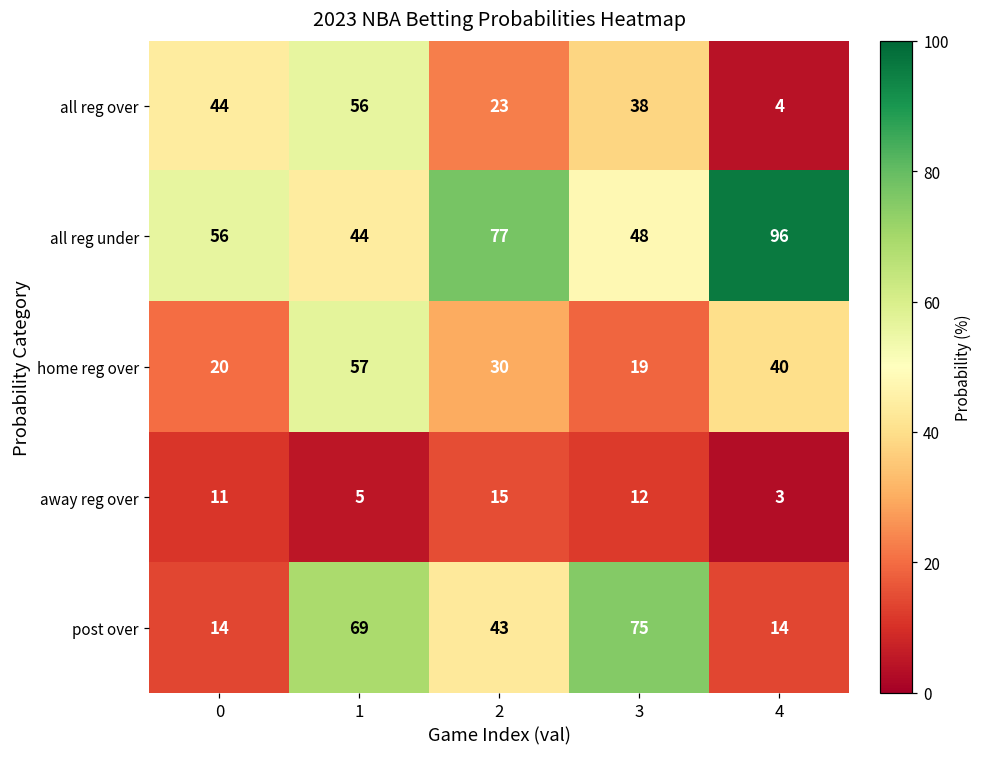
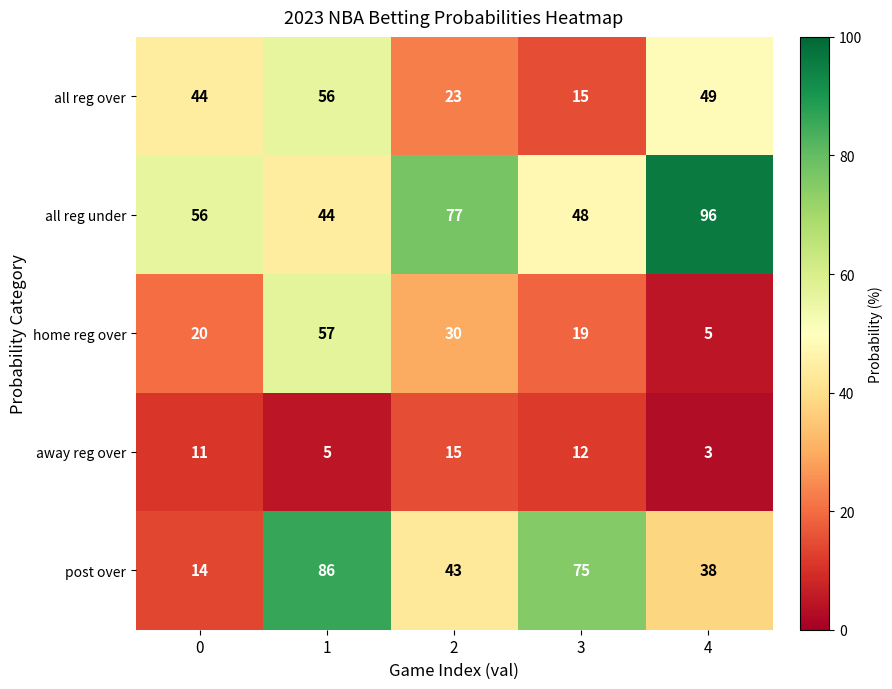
  {
    "all reg over": {
      "0": 44,
      "1": 56,
      "2": 23,
-     "3": 38,
-     "4": 4
+     "3": 15,
+     "4": 49
    },
    "all reg under": {
      "0": 56,
      "1": 44,
      "2": 77,
      "3": 48,
      "4": 96
    },
    "home reg over": {
      "0": 20,
      "1": 57,
      "2": 30,
      "3": 19,
-     "4": 40
+     "4": 5
    },
    "away reg over": {
      "0": 11,
      "1": 5,
      "2": 15,
      "3": 12,
      "4": 3
    },
    "post over": {
      "0": 14,
-     "1": 69,
+     "1": 86,
      "2": 43,
      "3": 75,
-     "4": 14
+     "4": 38
    }
  }
